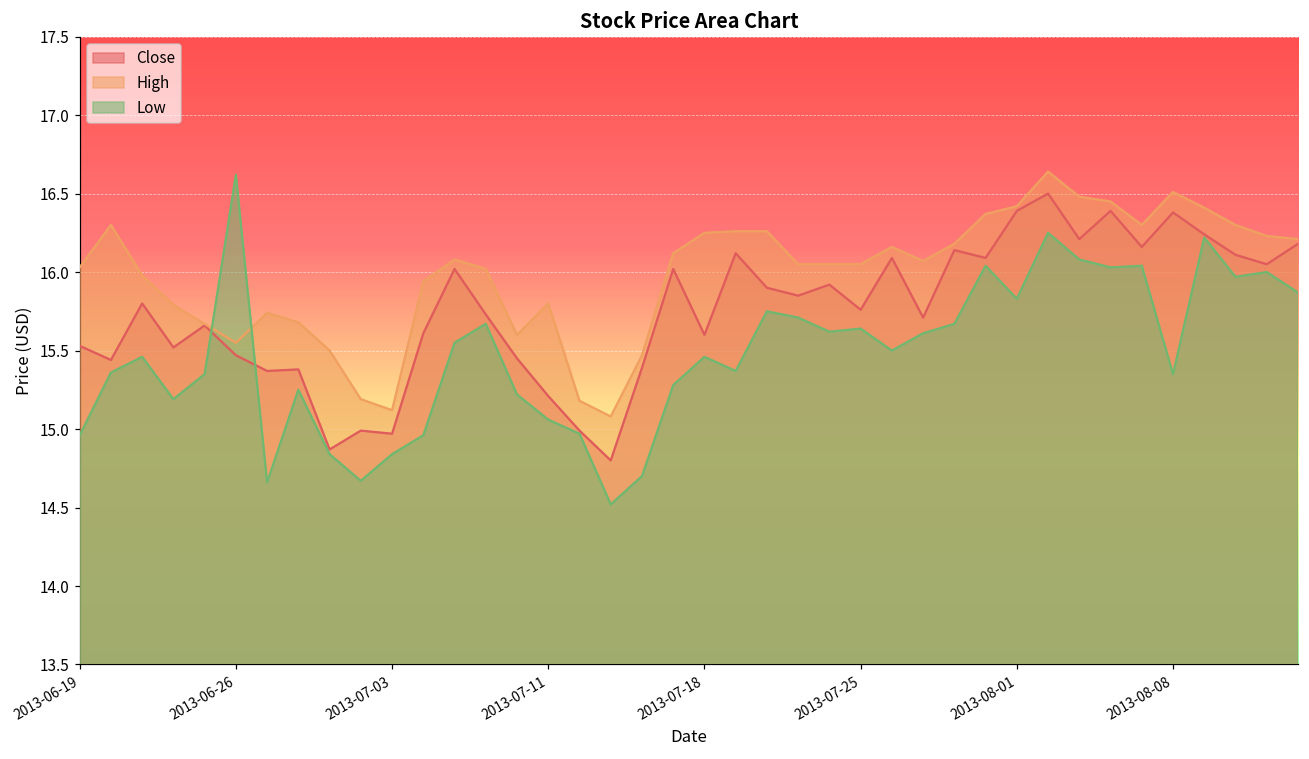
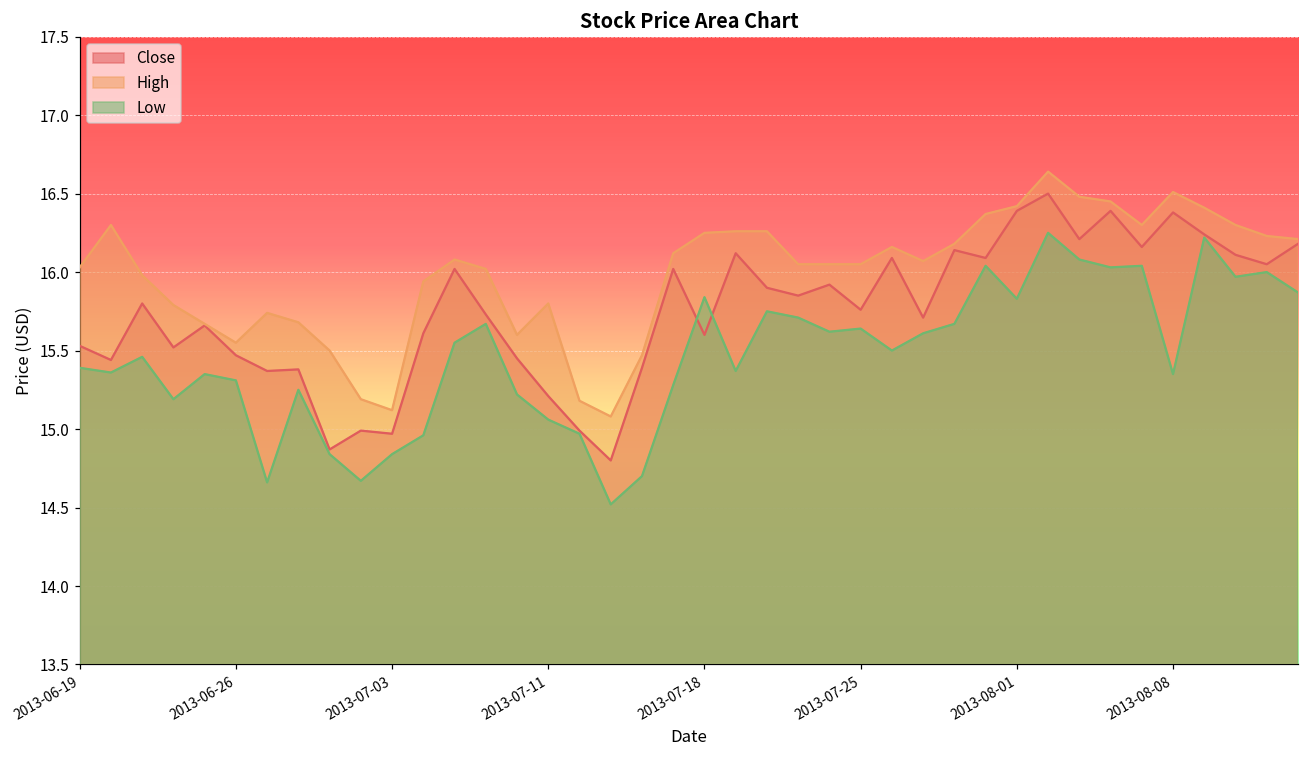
  {
    "Low": {
-     "2013-06-19": 14.96,
-     "2013-06-26": 16.62,
+     "2013-06-19": 15.39,
+     "2013-06-26": 15.31,
      "2013-07-03": 14.84,
      "2013-07-11": 15.06,
-     "2013-07-18": 15.46,
+     "2013-07-18": 15.84,
      "2013-07-25": 15.64,
      "2013-08-01": 15.83,
      "2013-08-08": 15.35
    }
  }
